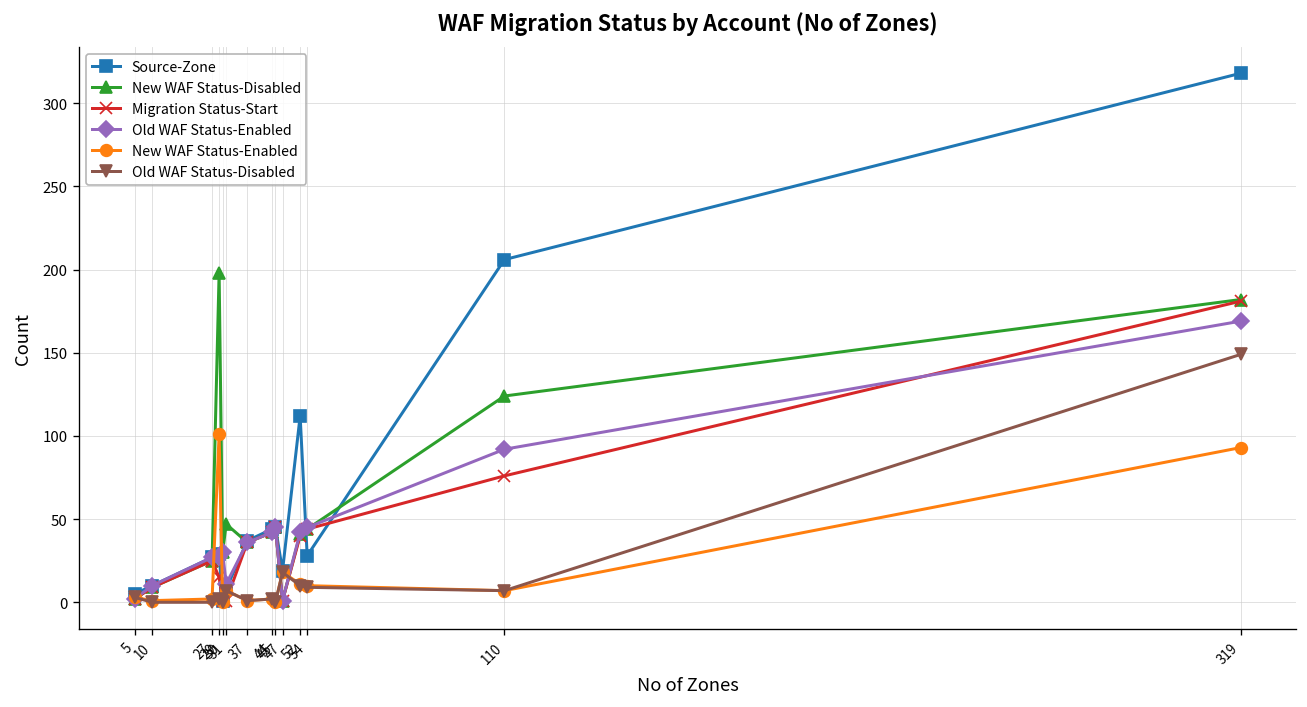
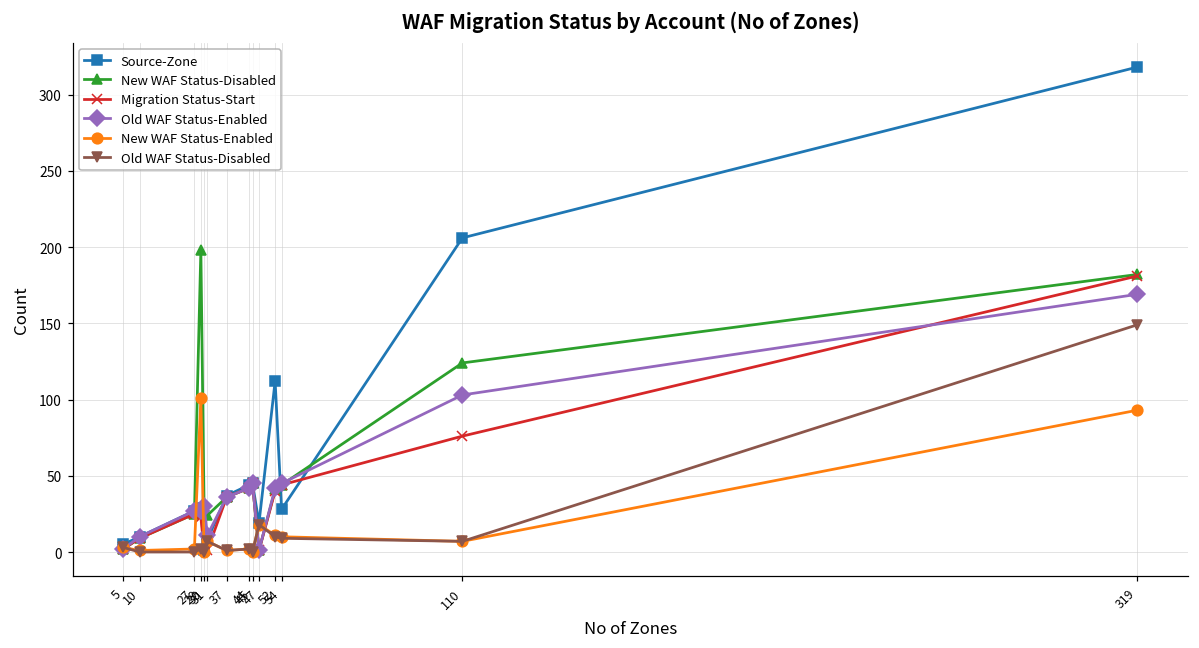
  {
    "Source-Zone": {
      "5": 5,
      "29": 29,
      "44": 44,
      "52": 112,
      "54": 28,
      "110": 206,
      "319": 318
    },
    "New WAF Status-Disabled": {
      "29": 198,
-     "31": 47,
+     "31": 24,
      "110": 124
    },
    "Migration Status-Start": {
-     "29": 15,
+     "29": 23,
      "31": 1,
      "110": 76
    },
    "Old WAF Status-Enabled": {
      "29": 27,
      "31": 11,
-     "110": 92,
+     "110": 103,
      "319": 169
    },
    "New WAF Status-Enabled": {
      "27": 2,
      "29": 101,
      "319": 93
    },
    "Old WAF Status-Disabled": {
      "27": 0,
      "29": 2,
      "319": 149
    }
  }
